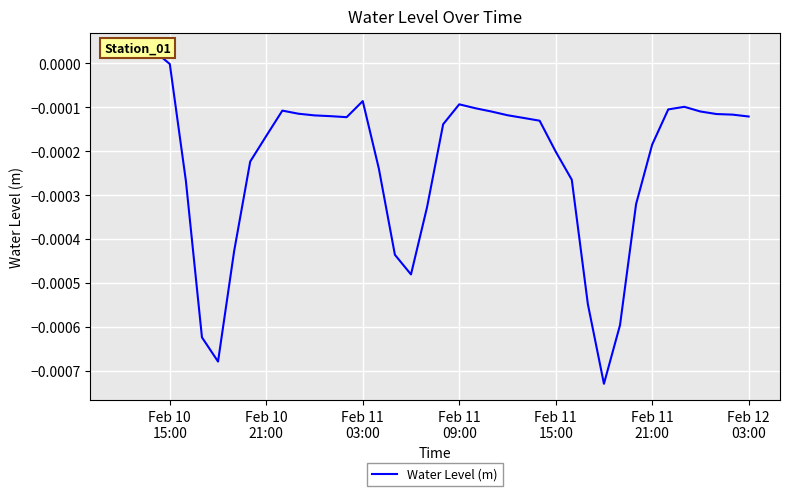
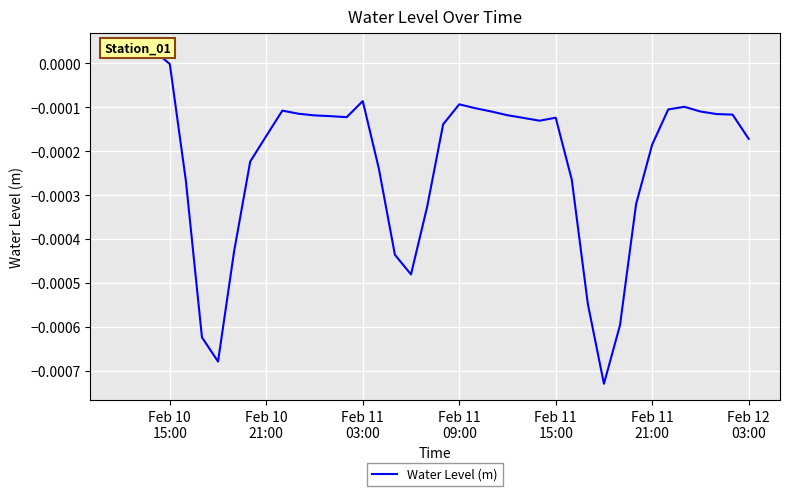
  {
    "Feb 10 15:00": 0.00000,
    "Feb 10 21:00": -0.00016,
    "Feb 11 03:00": -0.00009,
    "Feb 11 09:00": -0.00009,
-   "Feb 11 15:00": -0.00020,
+   "Feb 11 15:00": -0.00012,
    "Feb 11 21:00": -0.00018,
-   "Feb 12 03:00": -0.00012
+   "Feb 12 03:00": -0.00017
  }
